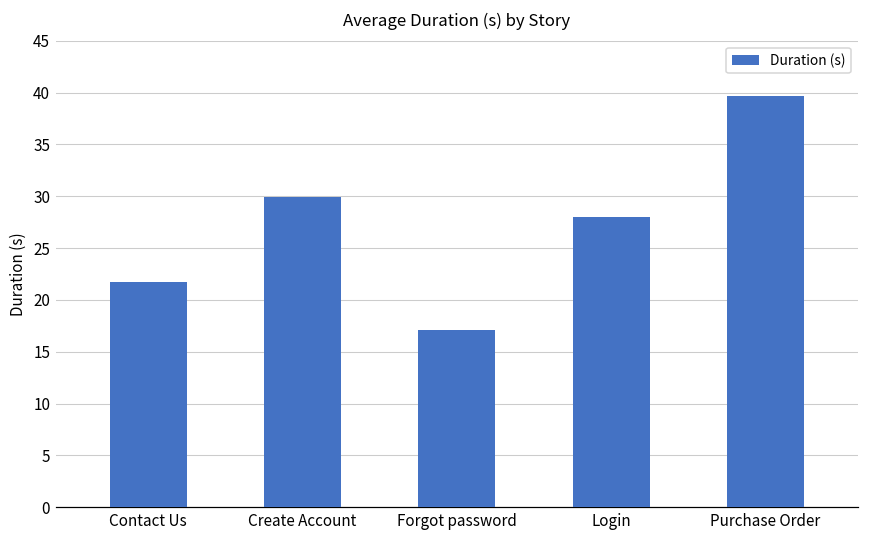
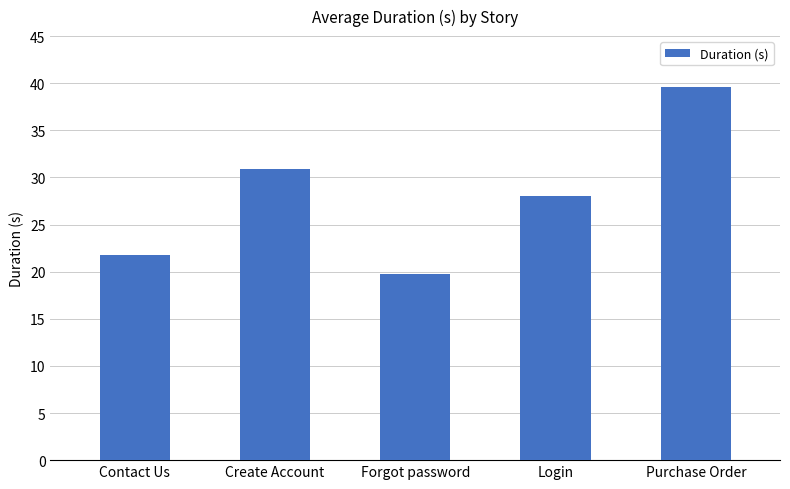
  {
    "Contact Us": 22,
-   "Create Account": 30,
-   "Forgot password": 17,
+   "Create Account": 31,
+   "Forgot password": 20,
    "Login": 28,
    "Purchase Order": 40
  }
